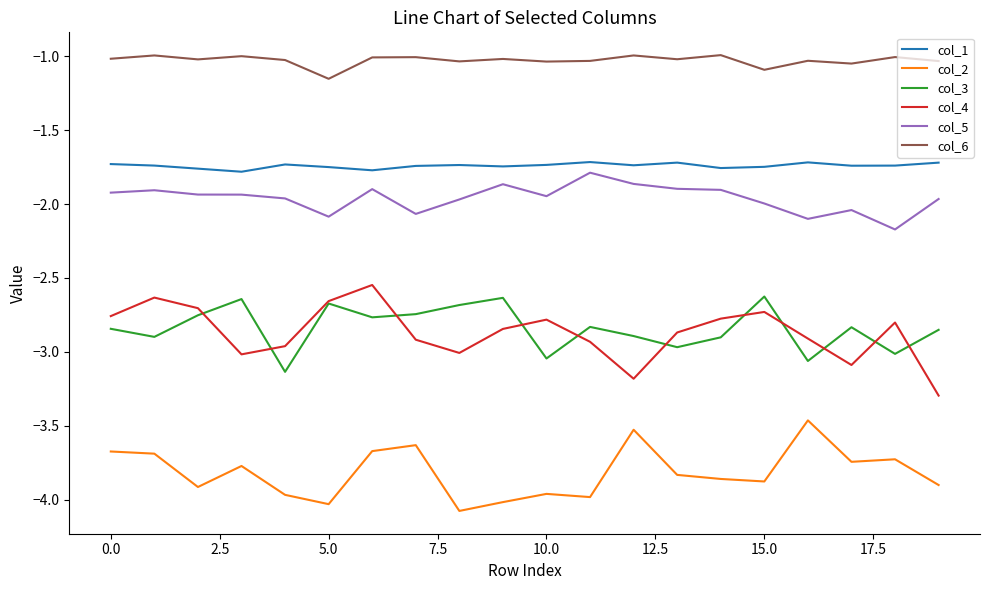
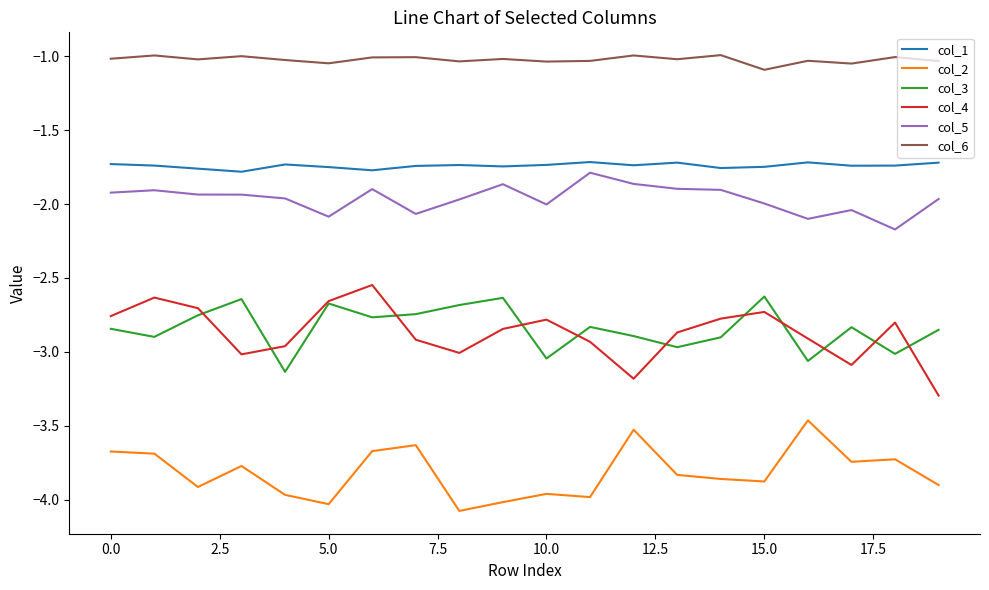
  {
    "col_1": {
      "0.0": -1.73,
      "5.0": -1.75,
      "10.0": -1.74,
      "15.0": -1.75
    },
    "col_2": {
      "0.0": -3.67,
      "5.0": -4.03,
      "10.0": -3.96,
      "15.0": -3.88
    },
    "col_3": {
      "0.0": -2.84,
      "10.0": -3.04,
      "15.0": -2.63
    },
    "col_4": {
      "0.0": -2.76,
      "10.0": -2.78,
      "15.0": -2.73
    },
    "col_5": {
      "0.0": -1.92,
      "5.0": -2.09,
-     "10.0": -1.95,
+     "10.0": -2.00,
      "15.0": -2.00
    },
    "col_6": {
      "0.0": -1.02,
-     "5.0": -1.15,
+     "5.0": -1.05,
      "10.0": -1.04,
      "15.0": -1.09
    }
  }
